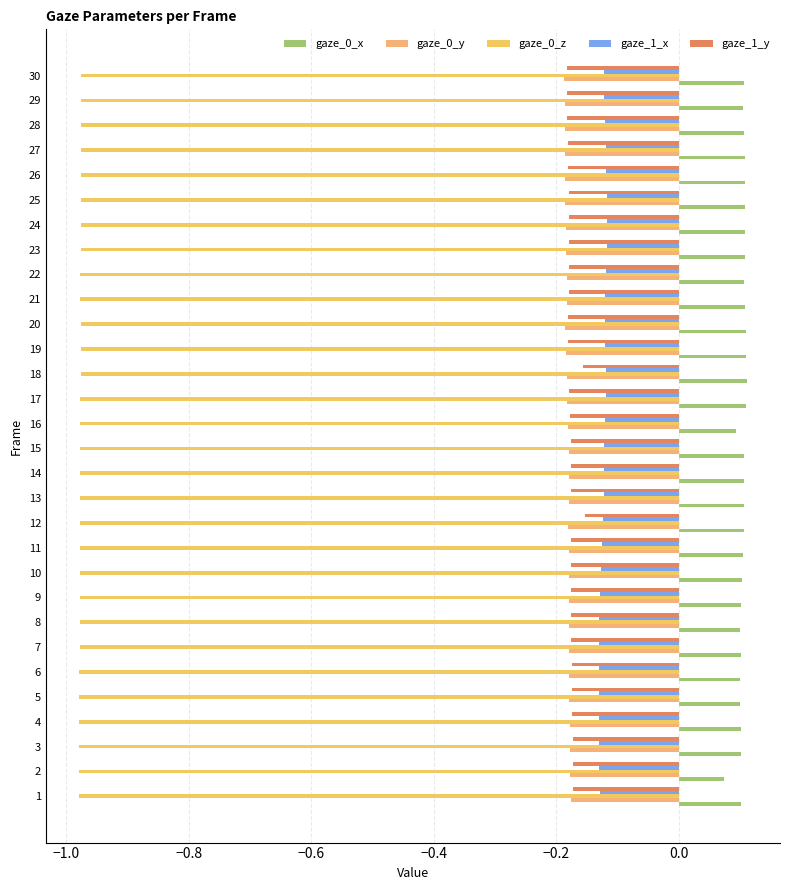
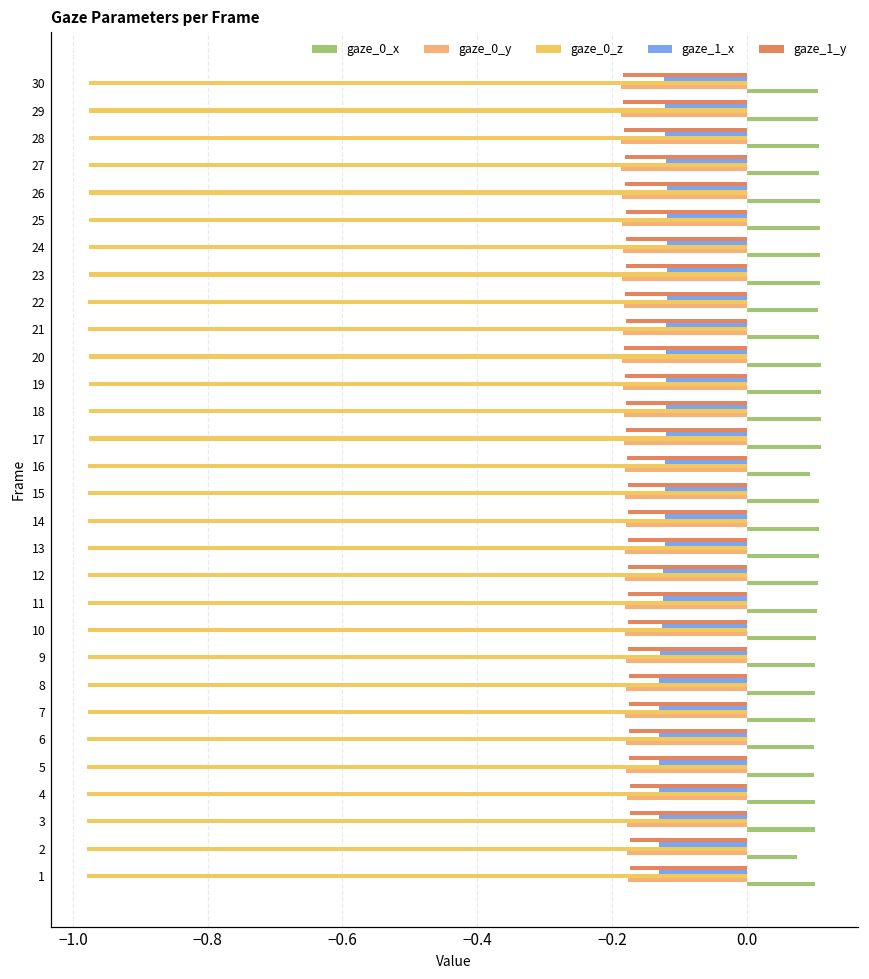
  {
    "gaze_0_x": {
      "30": 0.11,
      "29": 0.11,
      "28": 0.11,
      "27": 0.11,
      "26": 0.11,
      "25": 0.11,
      "24": 0.11,
      "23": 0.11,
      "22": 0.11,
      "21": 0.11,
      "20": 0.11,
      "19": 0.11,
      "18": 0.11,
      "17": 0.11,
      "16": 0.09,
      "15": 0.11,
      "14": 0.11,
      "13": 0.11,
      "12": 0.11,
      "11": 0.11,
      "10": 0.10,
      "9": 0.10,
      "8": 0.10,
      "7": 0.10,
      "6": 0.10,
      "5": 0.10,
      "4": 0.10,
      "3": 0.10,
      "2": 0.07,
      "1": 0.10
    },
    "gaze_1_x": {
      "30": -0.12,
      "29": -0.12,
      "28": -0.12,
      "27": -0.12,
      "26": -0.12,
      "25": -0.12,
      "24": -0.12,
      "23": -0.12,
      "22": -0.12,
      "21": -0.12,
      "20": -0.12,
      "19": -0.12,
      "18": -0.12,
      "17": -0.12,
      "16": -0.12,
      "15": -0.12,
      "14": -0.12,
      "13": -0.12,
      "12": -0.12,
      "11": -0.12,
      "10": -0.13,
      "9": -0.13,
      "8": -0.13,
      "7": -0.13,
      "6": -0.13,
      "5": -0.13,
      "4": -0.13,
      "3": -0.13,
      "2": -0.13,
      "1": -0.13
    },
    "gaze_1_y": {
      "30": -0.18,
      "29": -0.18,
      "28": -0.18,
      "27": -0.18,
      "26": -0.18,
      "25": -0.18,
      "24": -0.18,
      "23": -0.18,
      "22": -0.18,
      "21": -0.18,
      "20": -0.18,
      "19": -0.18,
-     "18": -0.16,
+     "18": -0.18,
      "17": -0.18,
      "16": -0.18,
      "15": -0.18,
      "14": -0.18,
      "13": -0.18,
-     "12": -0.15,
+     "12": -0.18,
      "11": -0.18,
      "10": -0.18,
      "9": -0.18,
      "8": -0.18,
      "7": -0.18,
      "6": -0.18,
      "5": -0.17,
      "4": -0.17,
      "3": -0.17,
      "2": -0.17,
      "1": -0.17
    }
  }
